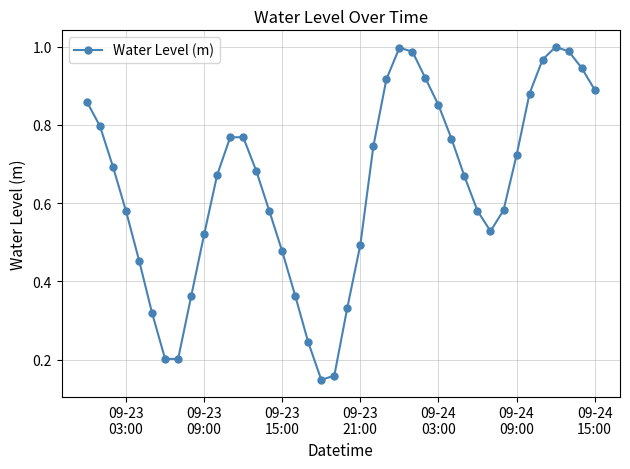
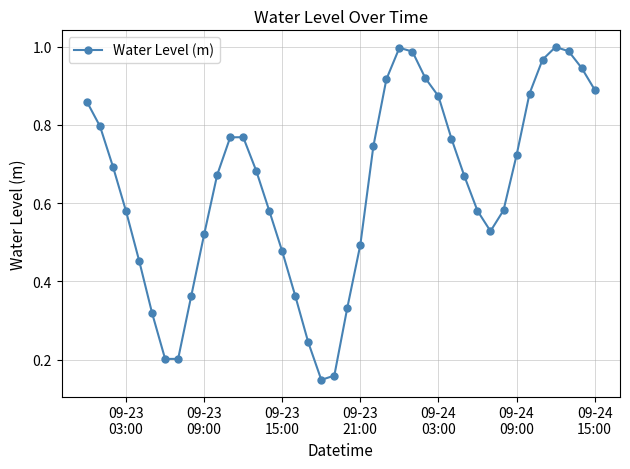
  {
    "09-23 03:00": 0.58,
    "09-23 09:00": 0.52,
    "09-23 15:00": 0.48,
    "09-23 21:00": 0.49,
-   "09-24 03:00": 0.85,
+   "09-24 03:00": 0.87,
    "09-24 09:00": 0.72,
    "09-24 15:00": 0.89
  }
